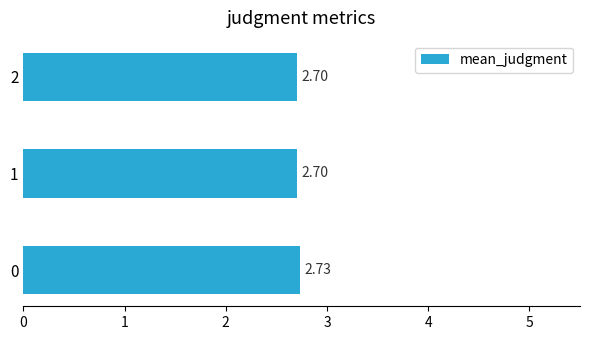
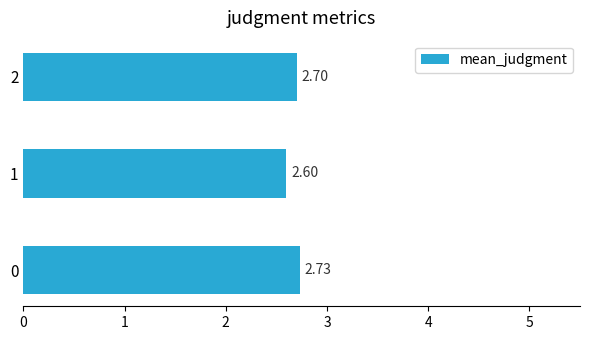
  {
    "2": 2.70,
-   "1": 2.70,
+   "1": 2.60,
    "0": 2.73
  }
